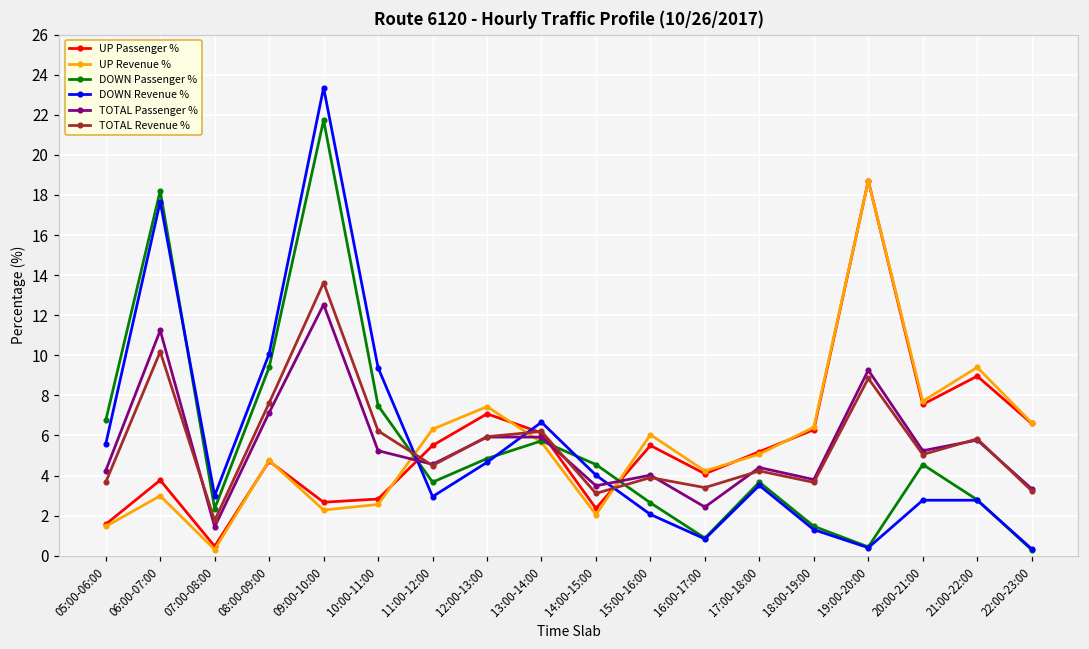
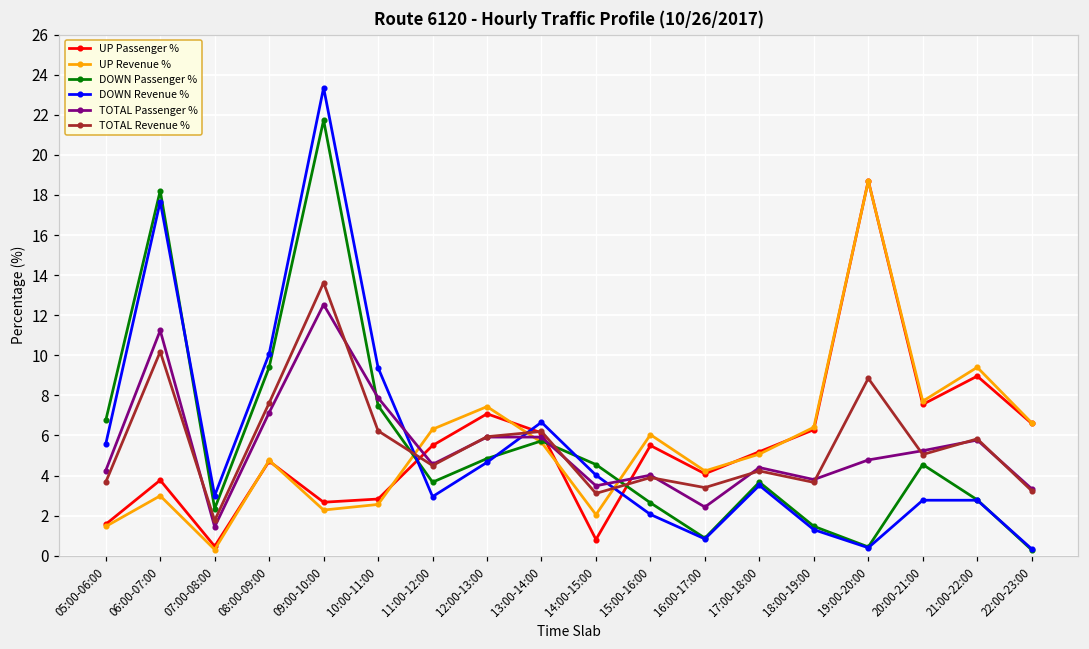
  {
    "UP Passenger %": {
      "06:00-07:00": 3.8,
      "07:00-08:00": 0.5,
      "09:00-10:00": 2.7,
      "10:00-11:00": 2.8,
      "11:00-12:00": 5.5,
      "12:00-13:00": 7.1,
-     "14:00-15:00": 2.4,
+     "14:00-15:00": 0.8,
      "15:00-16:00": 5.5,
      "16:00-17:00": 4.1,
      "20:00-21:00": 7.6,
      "21:00-22:00": 9.0
    },
    "UP Revenue %": {
      "06:00-07:00": 3.0,
      "07:00-08:00": 0.3,
      "09:00-10:00": 2.3,
      "10:00-11:00": 2.6,
      "11:00-12:00": 6.3,
      "12:00-13:00": 7.4,
      "14:00-15:00": 2.1,
      "15:00-16:00": 6.0,
      "16:00-17:00": 4.2,
      "20:00-21:00": 7.7,
      "21:00-22:00": 9.4
    },
    "DOWN Passenger %": {
      "05:00-06:00": 6.8,
      "06:00-07:00": 18.2,
      "07:00-08:00": 2.4,
      "08:00-09:00": 9.4,
      "09:00-10:00": 21.7,
      "10:00-11:00": 7.5,
      "11:00-12:00": 3.7,
      "12:00-13:00": 4.9,
      "14:00-15:00": 4.6,
      "15:00-16:00": 2.6,
      "17:00-18:00": 3.7,
      "18:00-19:00": 1.5,
      "20:00-21:00": 4.6
    },
    "DOWN Revenue %": {
      "05:00-06:00": 5.6,
      "06:00-07:00": 17.7,
      "07:00-08:00": 3.0,
      "08:00-09:00": 10.1,
      "09:00-10:00": 23.4,
      "10:00-11:00": 9.4,
      "11:00-12:00": 3.0,
      "12:00-13:00": 4.7,
      "13:00-14:00": 6.7,
      "14:00-15:00": 4.0,
      "15:00-16:00": 2.1,
      "17:00-18:00": 3.5,
      "18:00-19:00": 1.3,
      "20:00-21:00": 2.8
    },
    "TOTAL Passenger %": {
      "05:00-06:00": 4.3,
      "06:00-07:00": 11.2,
      "07:00-08:00": 1.4,
      "08:00-09:00": 7.1,
      "09:00-10:00": 12.5,
-     "10:00-11:00": 5.2,
+     "10:00-11:00": 7.9,
      "13:00-14:00": 5.9,
      "14:00-15:00": 3.5,
      "16:00-17:00": 2.4,
      "17:00-18:00": 4.4,
-     "19:00-20:00": 9.3,
+     "19:00-20:00": 4.8,
      "20:00-21:00": 5.2
    },
    "TOTAL Revenue %": {
      "05:00-06:00": 3.7,
      "06:00-07:00": 10.2,
      "07:00-08:00": 1.8,
      "08:00-09:00": 7.6,
      "09:00-10:00": 13.6,
      "10:00-11:00": 6.2,
      "14:00-15:00": 3.1,
      "16:00-17:00": 3.4,
      "17:00-18:00": 4.2,
      "19:00-20:00": 8.9,
      "20:00-21:00": 5.1
    }
  }
